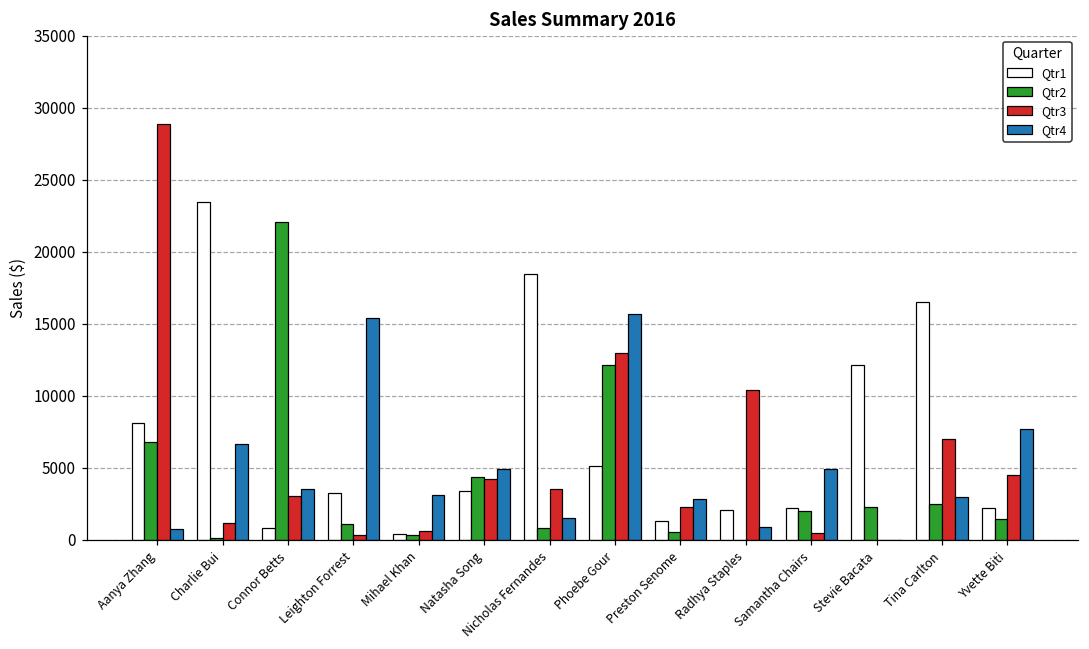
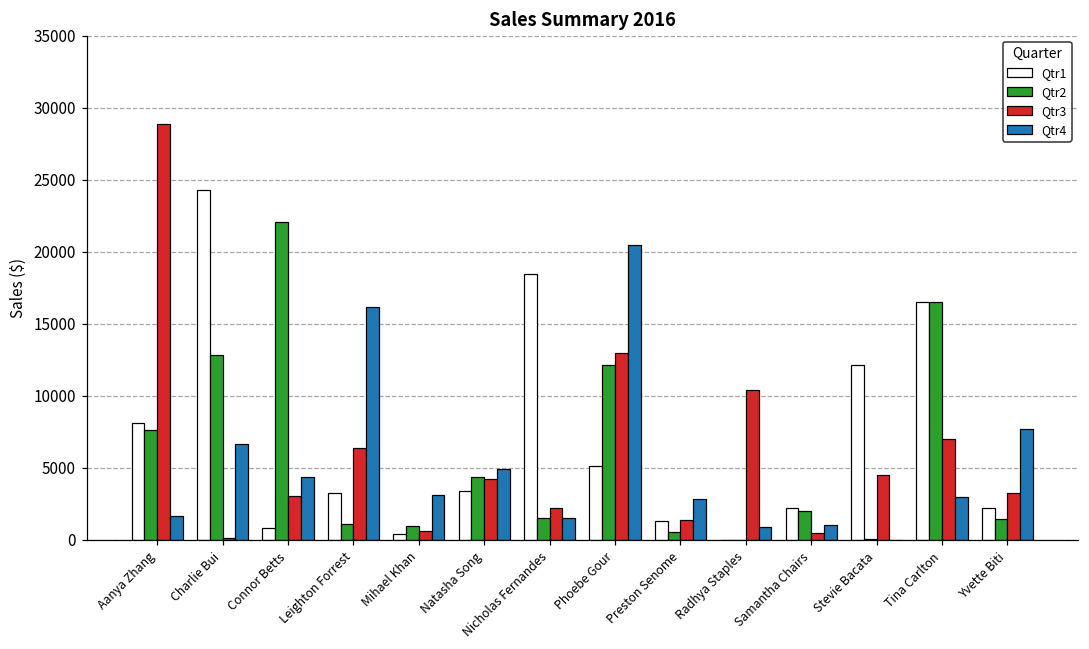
  {
    "Qtr1": {
      "Aanya Zhang": 8100,
-     "Charlie Bui": 23400,
+     "Charlie Bui": 24300,
      "Connor Betts": 900,
      "Leighton Forrest": 3300,
      "Mihael Khan": 400,
      "Natasha Song": 3400,
      "Nicholas Fernandes": 18400,
      "Phoebe Gour": 5100,
      "Preston Senome": 1300,
-     "Radhya Staples": 2100,
+     "Radhya Staples": 0,
      "Samantha Chairs": 2200,
      "Stevie Bacata": 12100,
      "Tina Carlton": 16500,
      "Yvette Biti": 2300
    },
    "Qtr2": {
-     "Aanya Zhang": 6800,
-     "Charlie Bui": 100,
+     "Aanya Zhang": 7600,
+     "Charlie Bui": 12900,
      "Connor Betts": 22000,
      "Leighton Forrest": 1100,
-     "Mihael Khan": 400,
+     "Mihael Khan": 1000,
      "Natasha Song": 4300,
-     "Nicholas Fernandes": 800,
+     "Nicholas Fernandes": 1500,
      "Phoebe Gour": 12200,
      "Preston Senome": 600,
      "Samantha Chairs": 2000,
-     "Stevie Bacata": 2300,
-     "Tina Carlton": 2500,
+     "Stevie Bacata": 100,
+     "Tina Carlton": 16500,
      "Yvette Biti": 1500
    },
    "Qtr3": {
      "Aanya Zhang": 28900,
-     "Charlie Bui": 1200,
+     "Charlie Bui": 100,
      "Connor Betts": 3100,
-     "Leighton Forrest": 300,
+     "Leighton Forrest": 6400,
      "Mihael Khan": 600,
      "Natasha Song": 4300,
-     "Nicholas Fernandes": 3500,
+     "Nicholas Fernandes": 2200,
      "Phoebe Gour": 13000,
-     "Preston Senome": 2300,
+     "Preston Senome": 1400,
      "Radhya Staples": 10400,
      "Samantha Chairs": 500,
-     "Stevie Bacata": 0,
+     "Stevie Bacata": 4500,
      "Tina Carlton": 7000,
-     "Yvette Biti": 4500
+     "Yvette Biti": 3300
    },
    "Qtr4": {
-     "Aanya Zhang": 700,
+     "Aanya Zhang": 1700,
      "Charlie Bui": 6700,
-     "Connor Betts": 3500,
-     "Leighton Forrest": 15400,
+     "Connor Betts": 4400,
+     "Leighton Forrest": 16200,
      "Mihael Khan": 3100,
      "Natasha Song": 5000,
      "Nicholas Fernandes": 1500,
-     "Phoebe Gour": 15700,
+     "Phoebe Gour": 20500,
      "Preston Senome": 2800,
      "Radhya Staples": 900,
-     "Samantha Chairs": 4900,
+     "Samantha Chairs": 1000,
      "Stevie Bacata": 0,
      "Tina Carlton": 3000,
      "Yvette Biti": 7700
    }
  }
